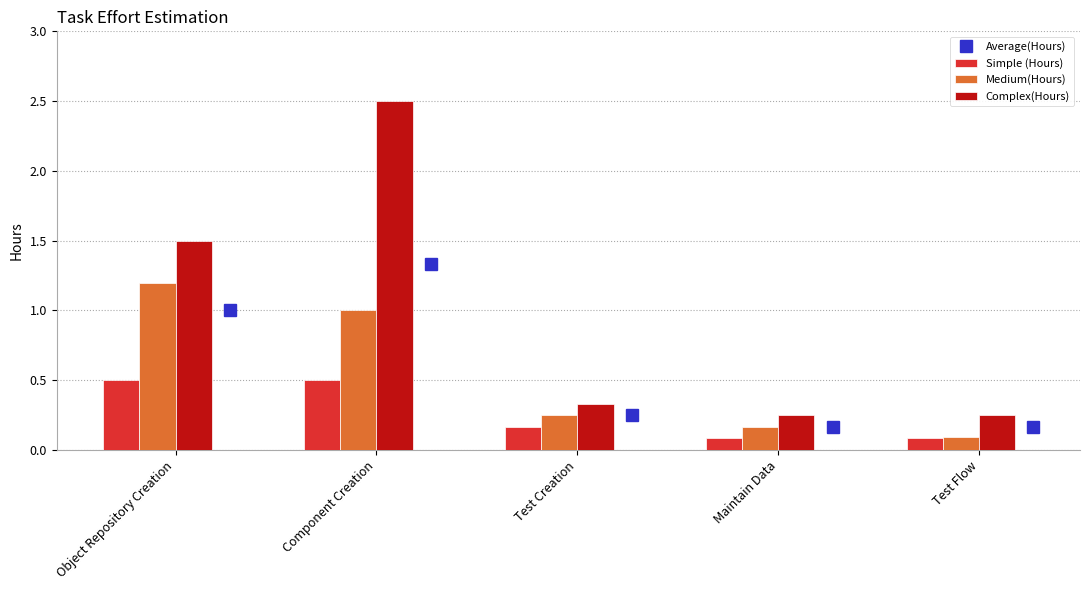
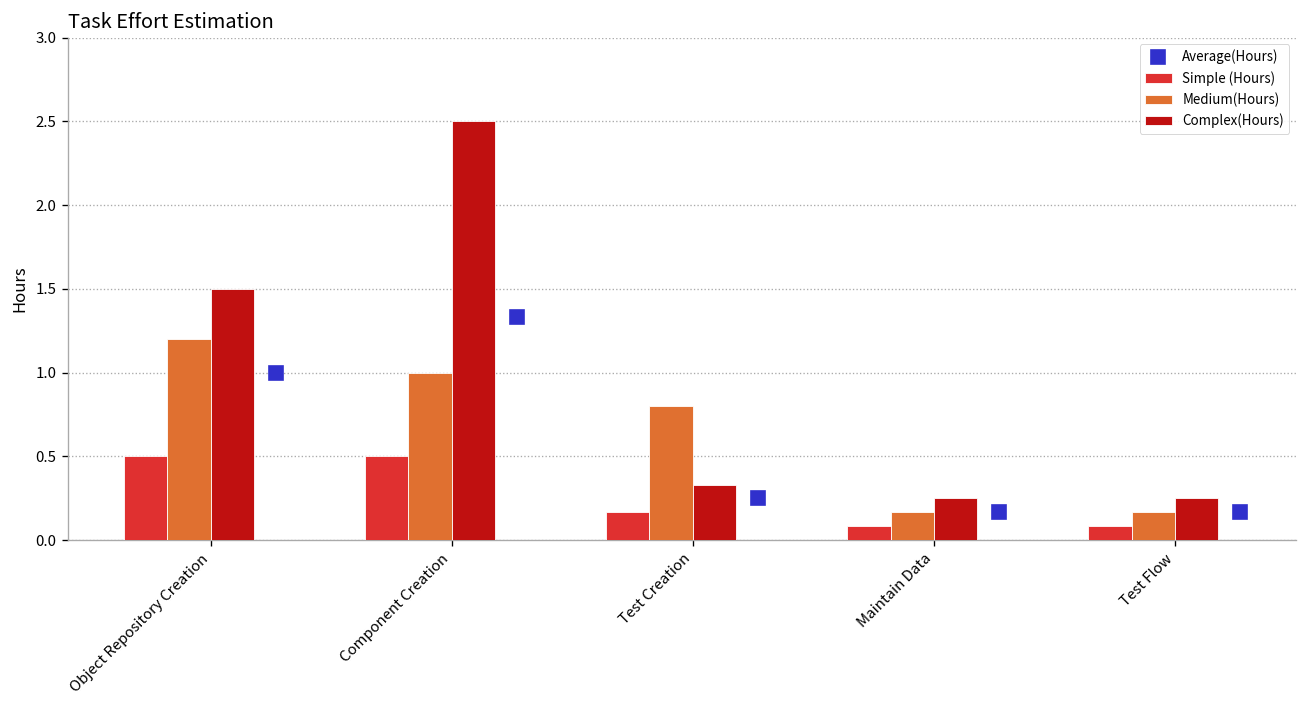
  {
    "Medium(Hours)": {
      "Object Repository Creation": 1.20,
      "Component Creation": 1.00,
-     "Test Creation": 0.25,
+     "Test Creation": 0.80,
      "Maintain Data": 0.17,
-     "Test Flow": 0.10
+     "Test Flow": 0.17
    }
  }
